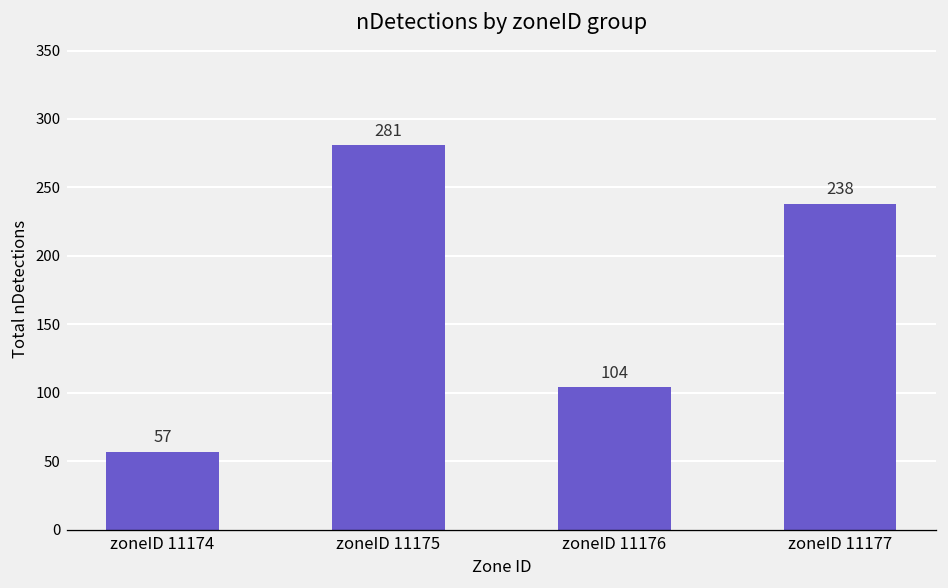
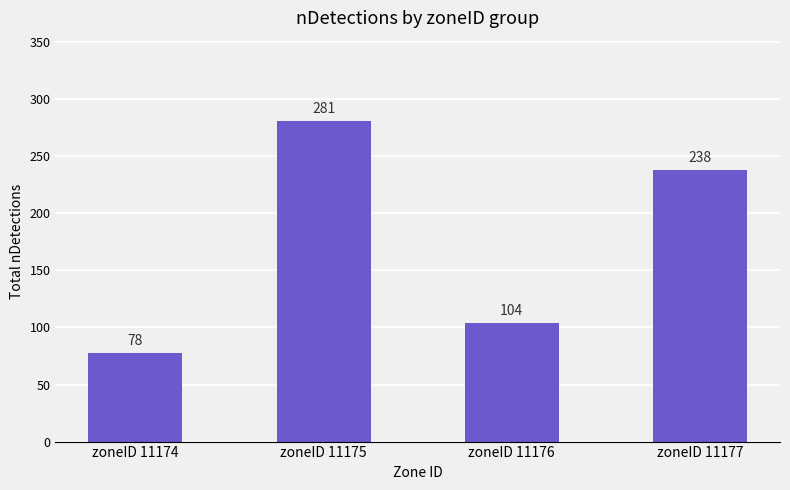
  {
-   "zoneID 11174": 57,
+   "zoneID 11174": 78,
    "zoneID 11175": 281,
    "zoneID 11176": 104,
    "zoneID 11177": 238
  }
